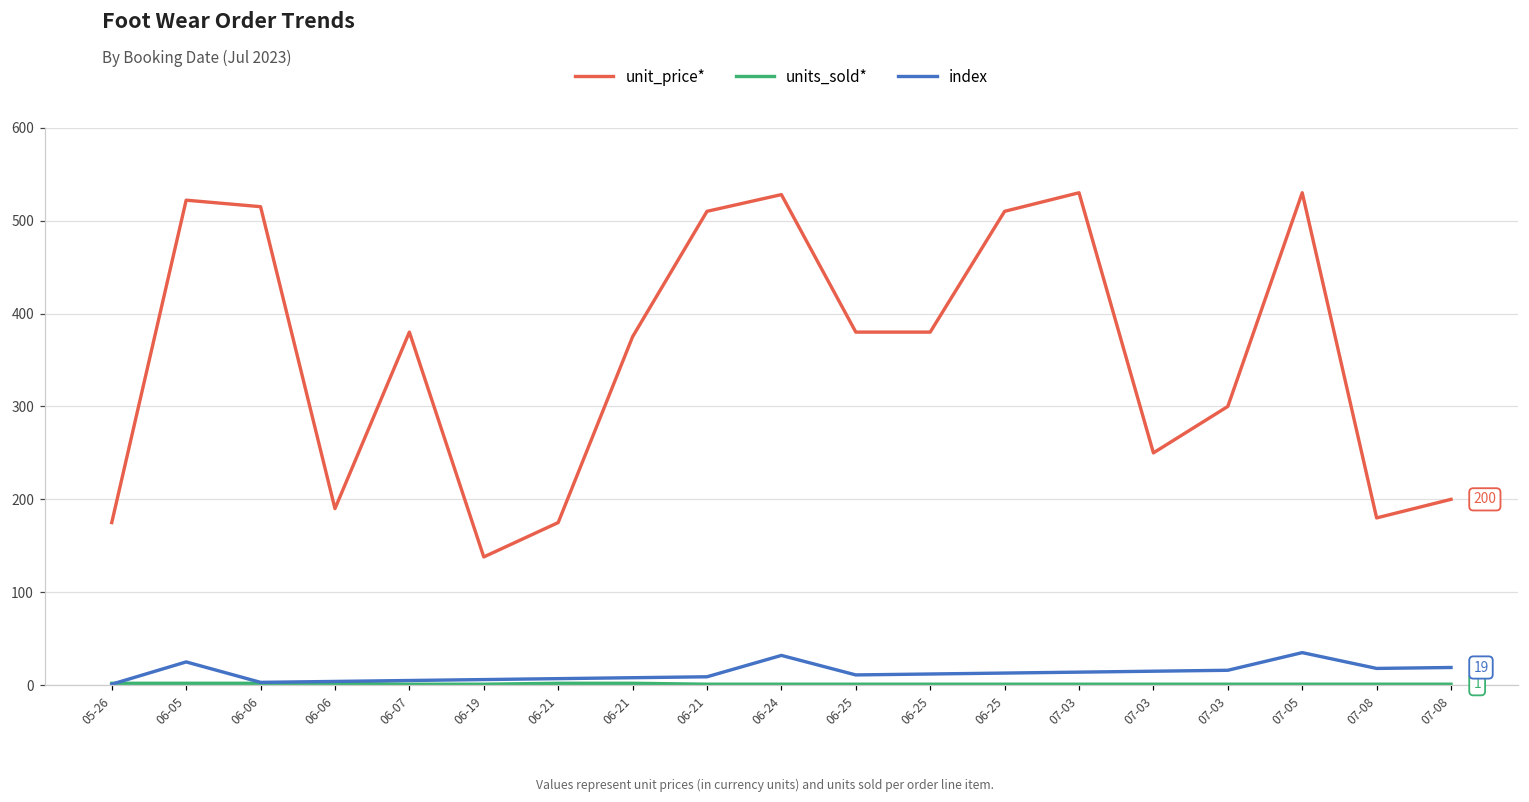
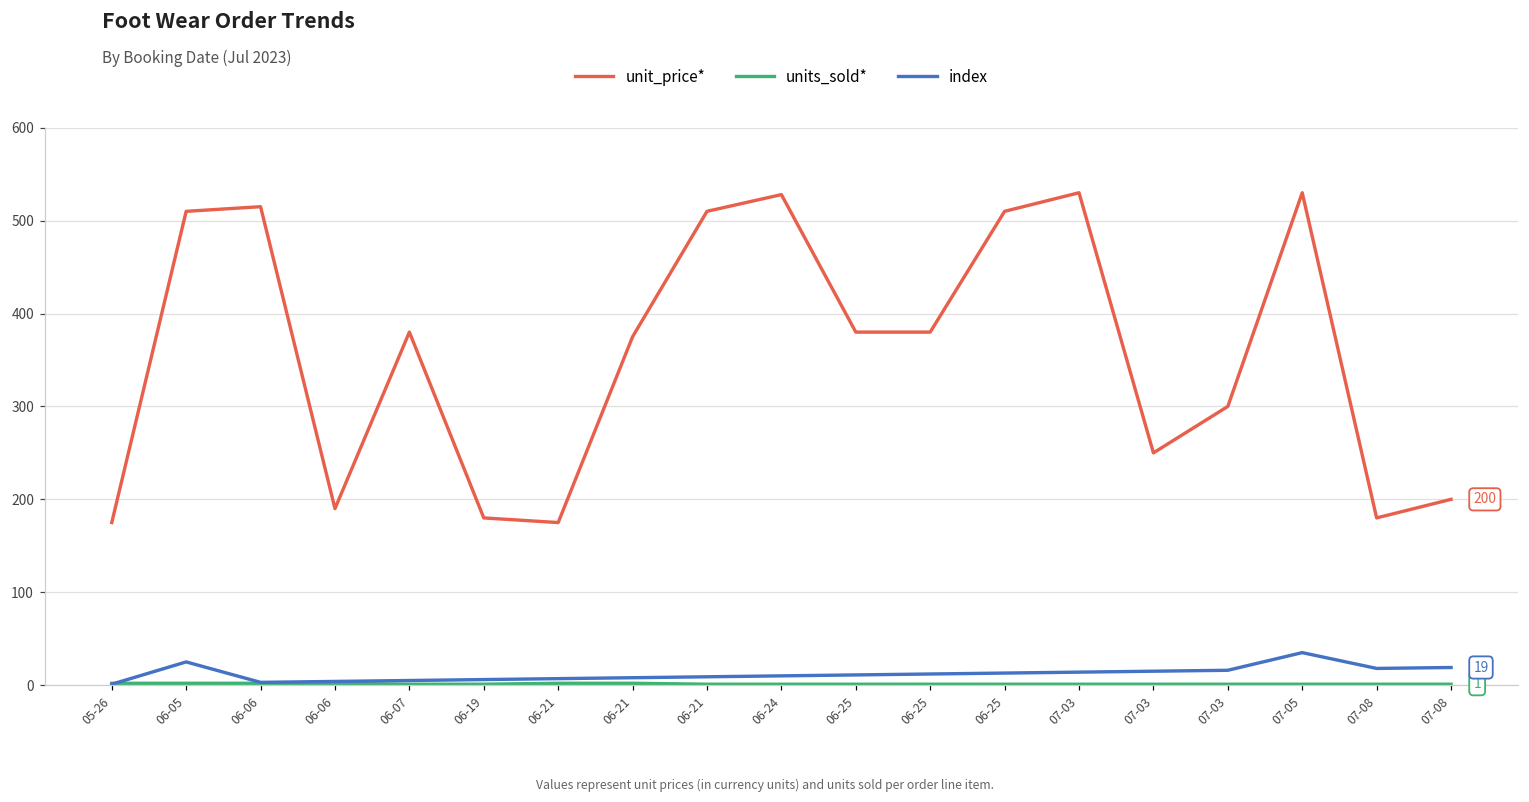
  {
    "unit_price*": {
      "05-26": 180,
-     "06-05": 520,
+     "06-05": 510,
      "06-07": 380,
-     "06-19": 140,
+     "06-19": 180,
      "06-24": 530,
      "07-05": 530
    },
    "units_sold*": {
      "06-05": 0,
      "06-07": 0,
      "06-19": 0,
      "06-24": 0,
      "07-05": 0
    },
    "index": {
      "06-05": 30,
      "06-07": 10,
      "06-19": 10,
-     "06-24": 30,
+     "06-24": 10,
      "07-05": 40
    }
  }
